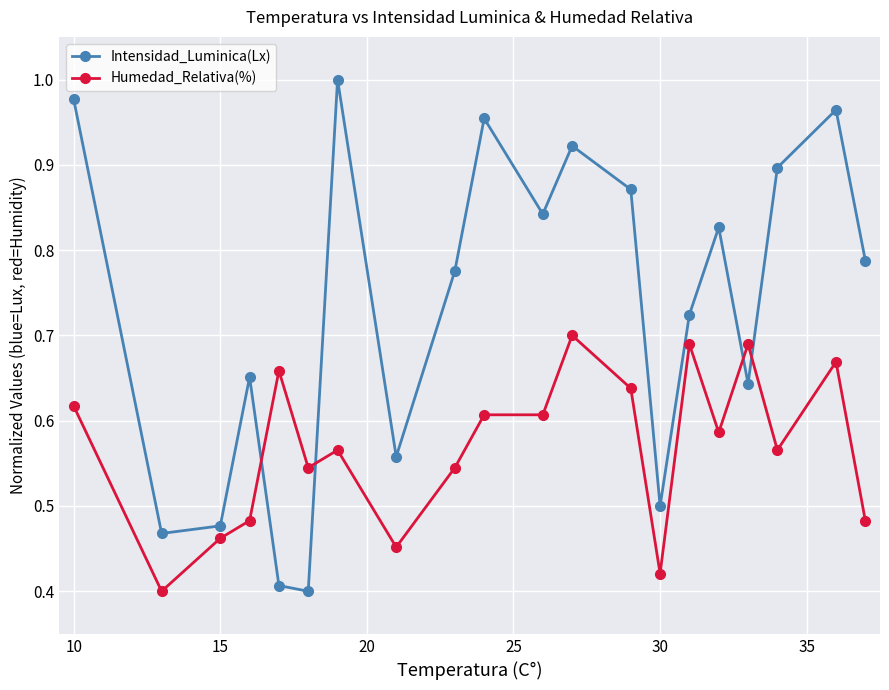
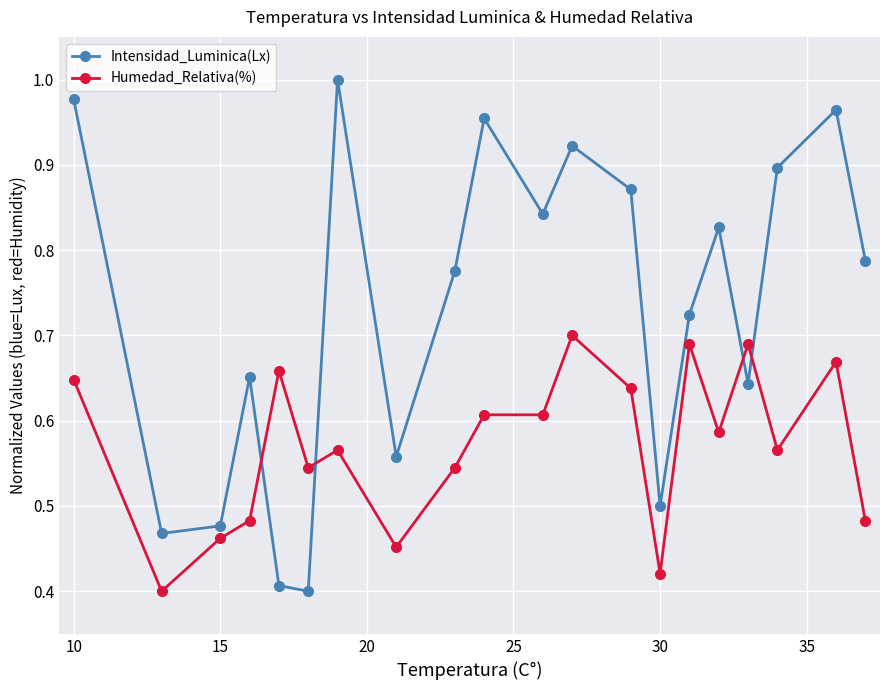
  {
    "Intensidad_Luminica(Lx)": {
      "10": 0.98,
      "15": 0.48,
      "30": 0.50
    },
    "Humedad_Relativa(%)": {
-     "10": 0.62,
+     "10": 0.65,
      "15": 0.46,
      "30": 0.42
    }
  }
